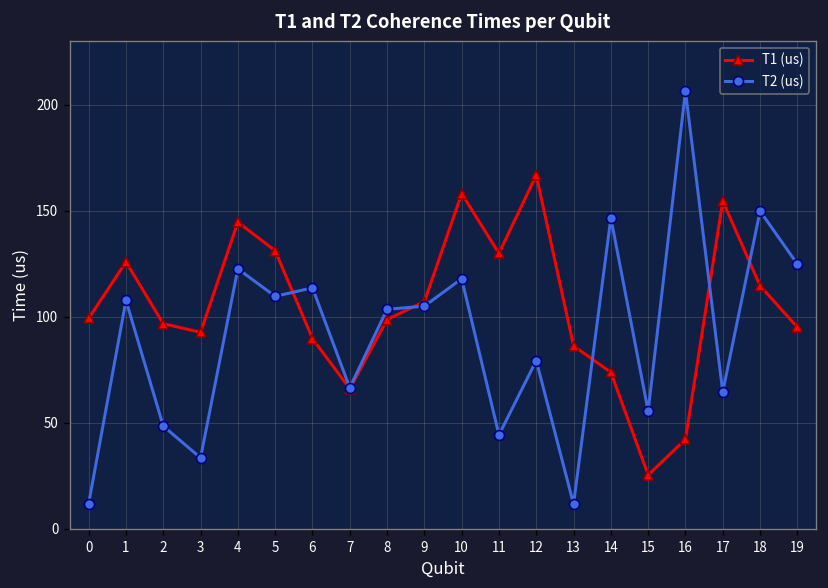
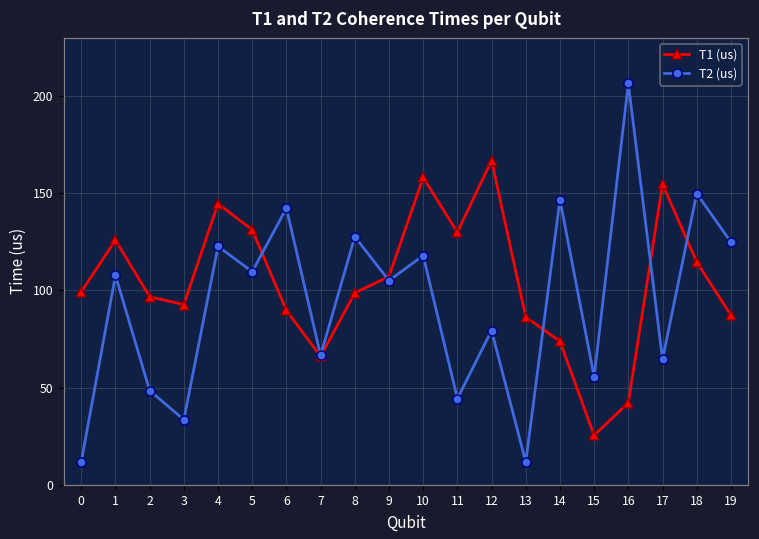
  {
    "T1 (us)": {
      "0": 99,
      "1": 126,
      "2": 97,
      "3": 93,
      "4": 145,
      "5": 131,
      "6": 90,
      "8": 99,
      "9": 107,
      "10": 158,
      "11": 130,
      "12": 167,
      "13": 86,
      "14": 74,
      "15": 25,
      "16": 42,
      "17": 155,
      "18": 115,
-     "19": 95
+     "19": 87
    },
    "T2 (us)": {
      "0": 12,
      "1": 108,
      "2": 48,
      "3": 33,
      "4": 123,
      "5": 110,
-     "6": 114,
-     "8": 104,
+     "6": 142,
+     "8": 128,
      "9": 105,
      "10": 118,
      "11": 44,
      "12": 79,
      "13": 12,
      "14": 147,
      "15": 56,
      "16": 206,
      "17": 65,
      "18": 150,
      "19": 125
    }
  }
